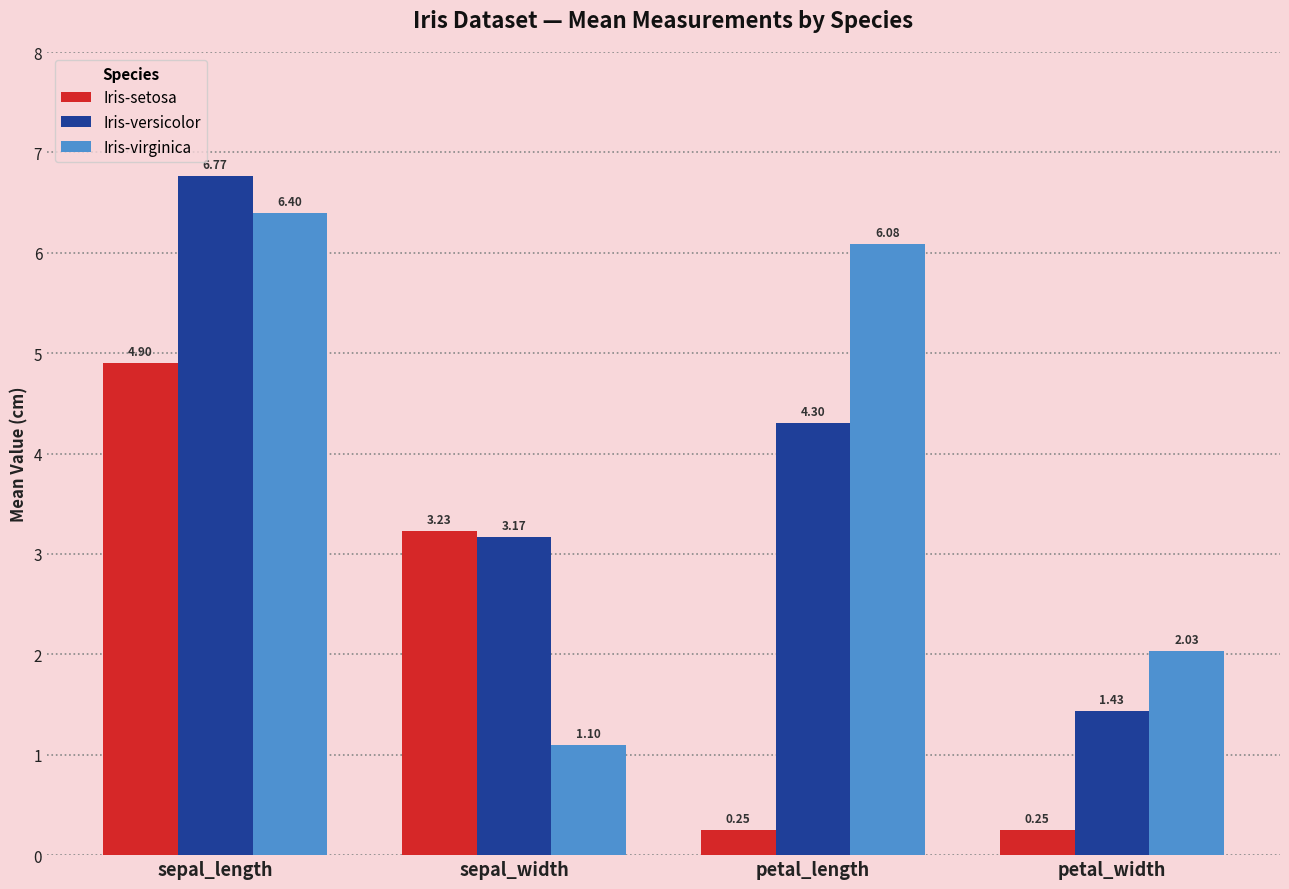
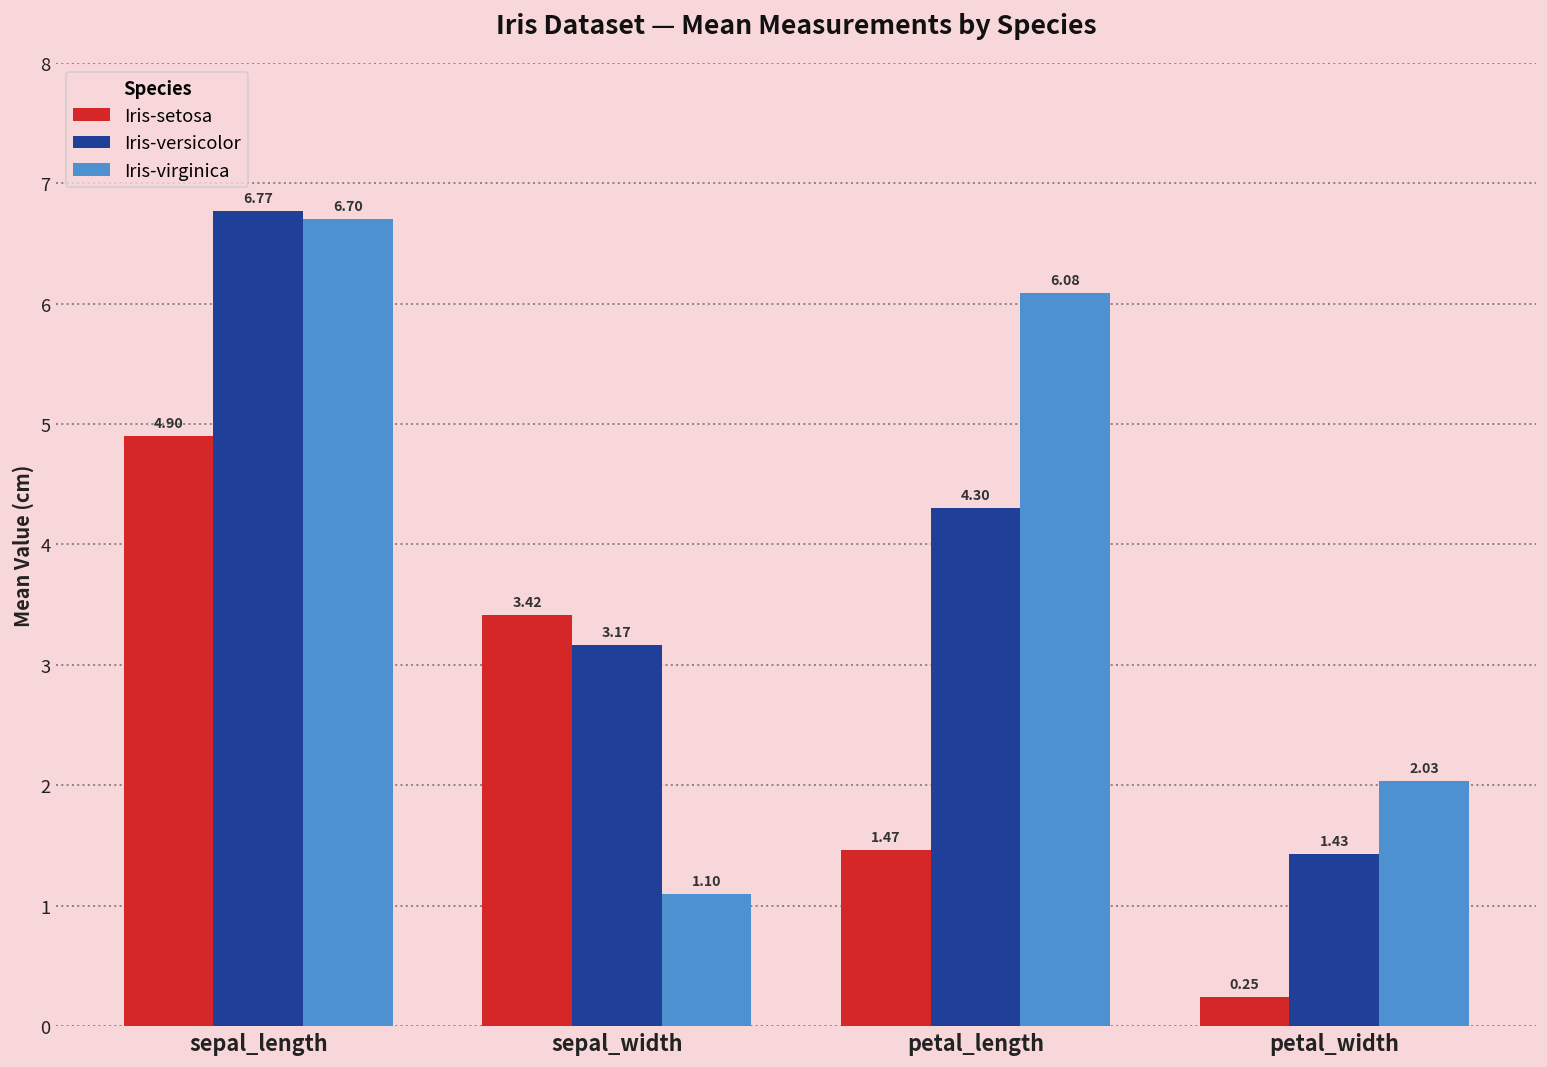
  {
    "Iris-setosa": {
      "sepal_length": 4.90,
-     "sepal_width": 3.23,
-     "petal_length": 0.25,
+     "sepal_width": 3.42,
+     "petal_length": 1.47,
      "petal_width": 0.25
    },
    "Iris-versicolor": {
      "sepal_width": 3.17,
      "petal_length": 4.30,
      "petal_width": 1.43
    },
    "Iris-virginica": {
-     "sepal_length": 6.40,
+     "sepal_length": 6.70,
      "sepal_width": 1.10,
      "petal_length": 6.08,
      "petal_width": 2.03
    }
  }
